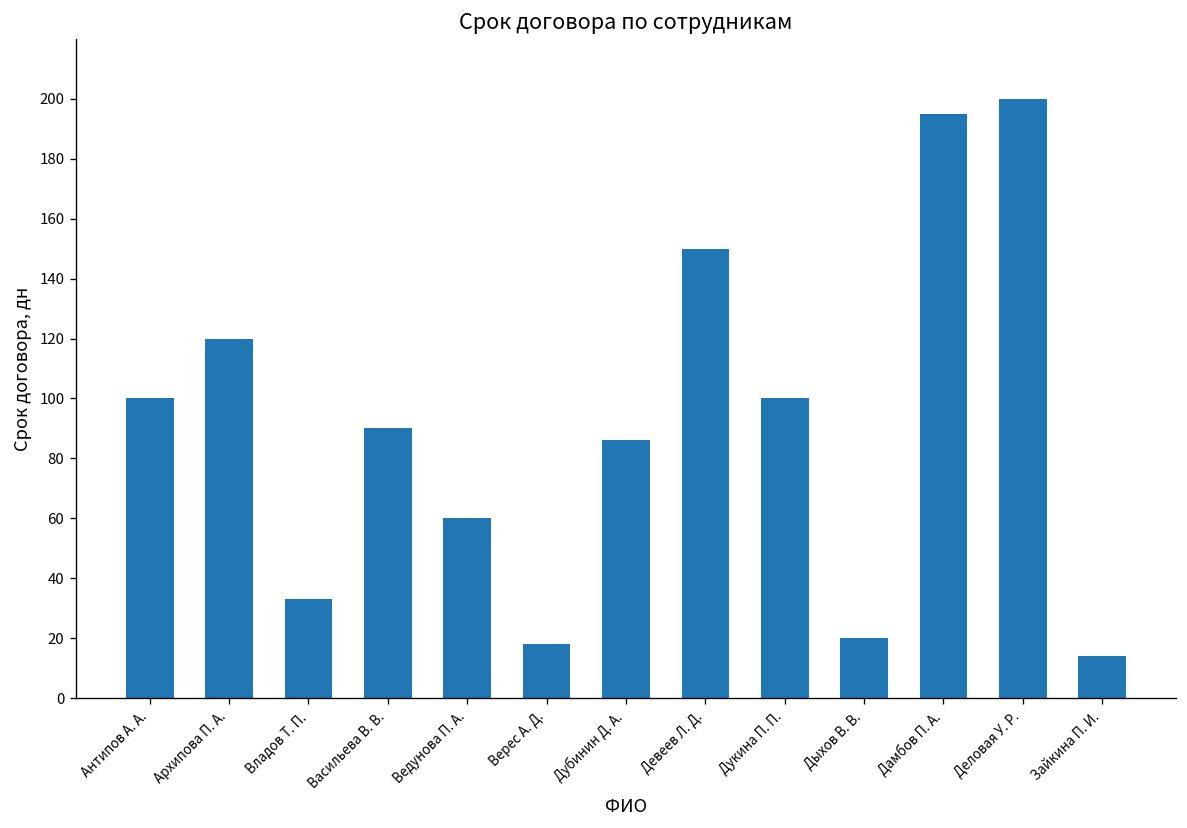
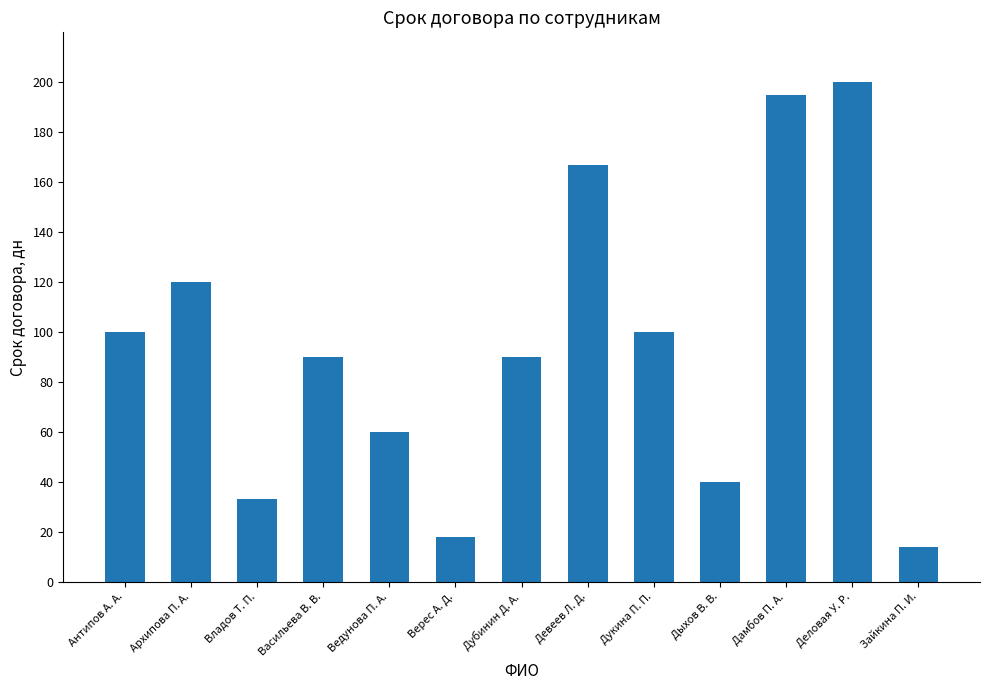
  {
    "Антипов А. А.": 100,
    "Архипова П. А.": 120,
    "Владов Т. П.": 33,
    "Васильева В. В.": 90,
    "Ведунова П. А.": 60,
    "Верес А. Д.": 18,
-   "Дубинин Д. А.": 86,
-   "Девеев Л. Д.": 150,
+   "Дубинин Д. А.": 90,
+   "Девеев Л. Д.": 167,
    "Дукина П. П.": 100,
-   "Дыхов В. В.": 20,
+   "Дыхов В. В.": 40,
    "Дамбов П. А.": 195,
    "Деловая У. Р.": 200,
    "Зайкина П. И.": 14
  }
